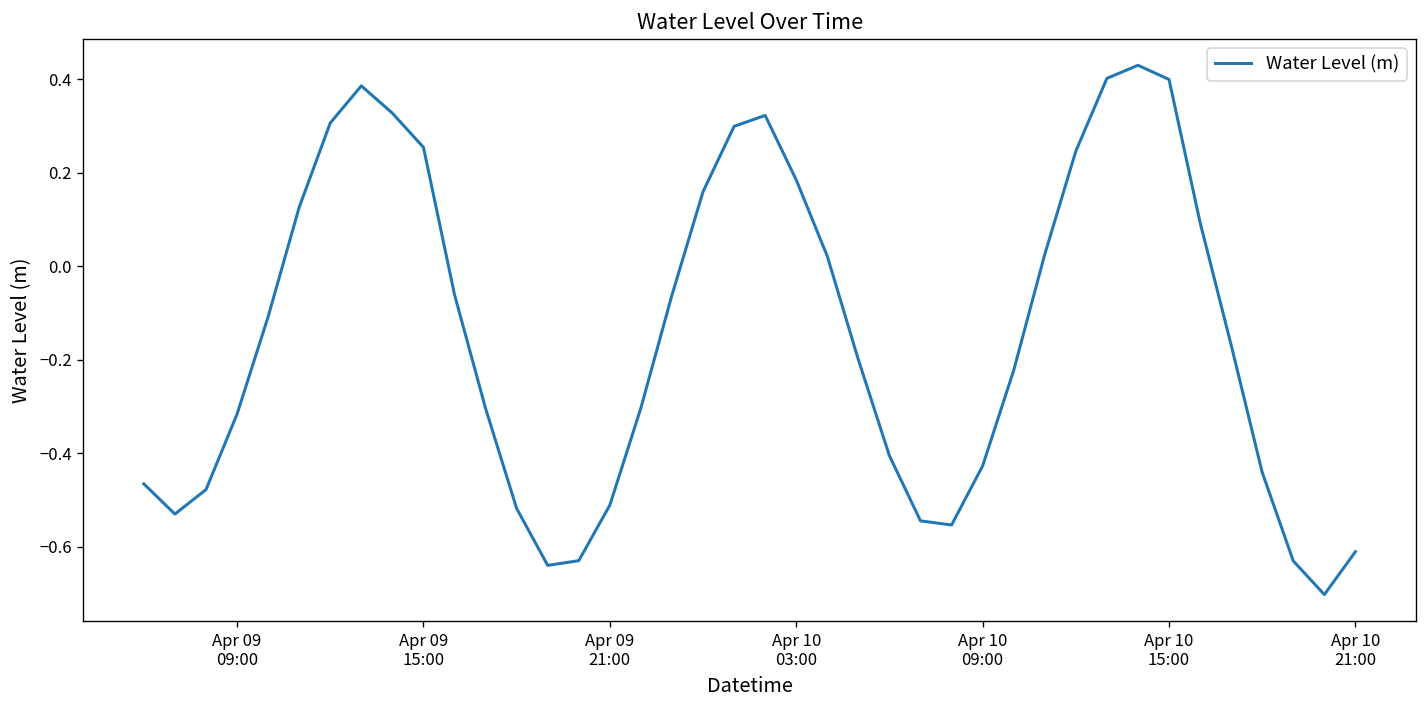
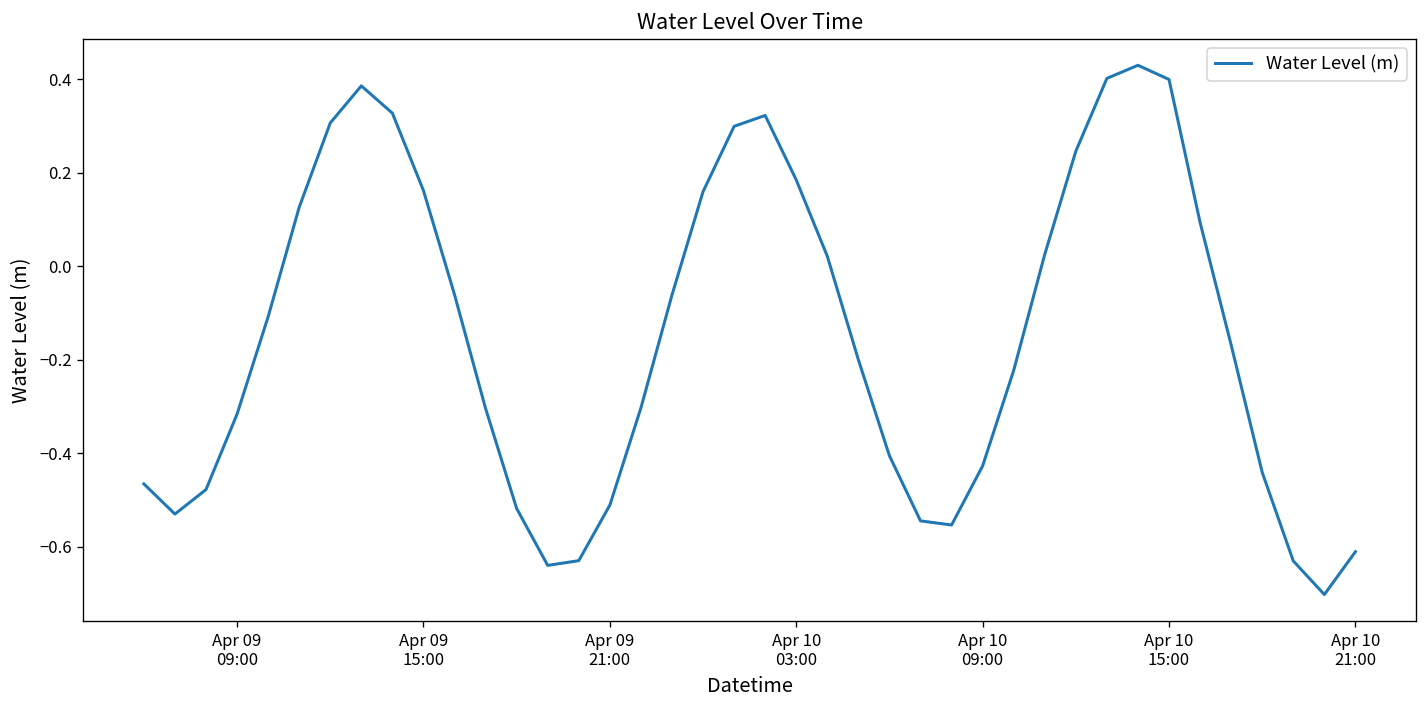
  {
    "Apr 09 09:00": -0.32,
-   "Apr 09 15:00": 0.25,
+   "Apr 09 15:00": 0.16,
    "Apr 09 21:00": -0.51,
    "Apr 10 03:00": 0.18,
    "Apr 10 09:00": -0.43,
    "Apr 10 15:00": 0.40,
    "Apr 10 21:00": -0.61
  }
